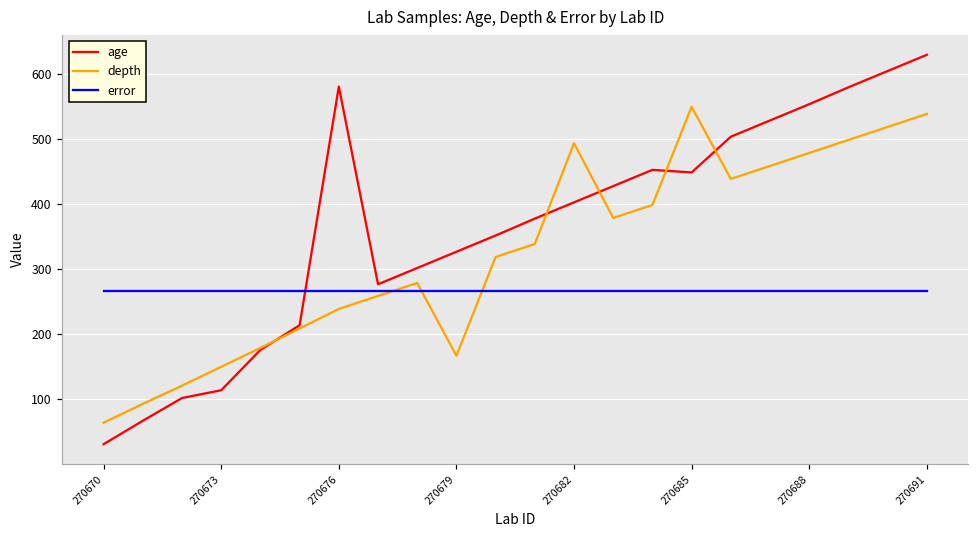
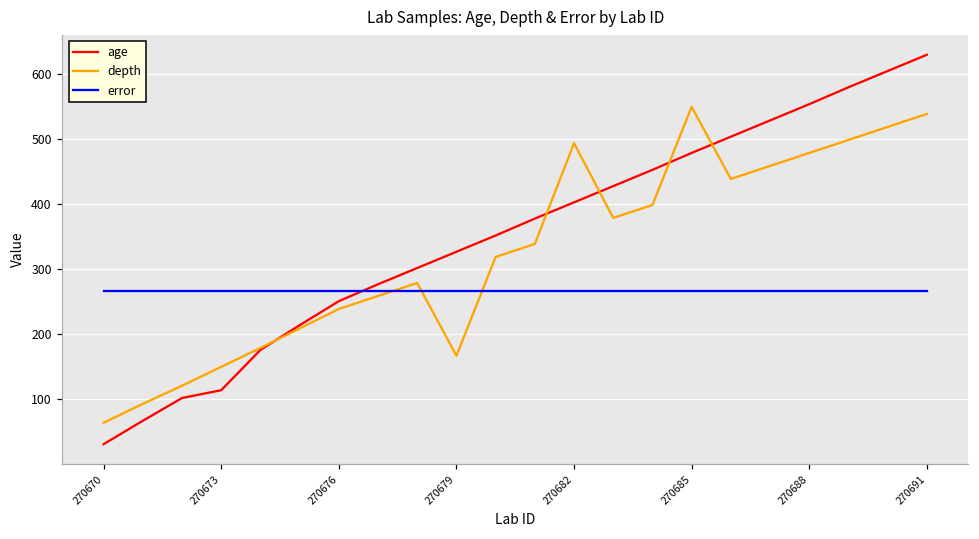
  {
    "age": {
      "270670": 30,
      "270673": 110,
-     "270676": 580,
+     "270676": 250,
      "270679": 330,
      "270682": 400,
-     "270685": 450,
+     "270685": 480,
      "270688": 550,
      "270691": 630
    },
    "depth": {
      "270670": 60,
      "270673": 150,
      "270676": 240,
      "270679": 170,
      "270682": 490,
      "270685": 550,
      "270688": 480,
      "270691": 540
    },
    "error": {
      "270670": 270,
      "270673": 270,
      "270676": 270,
      "270679": 270,
      "270682": 270,
      "270685": 270,
      "270688": 270,
      "270691": 270
    }
  }
